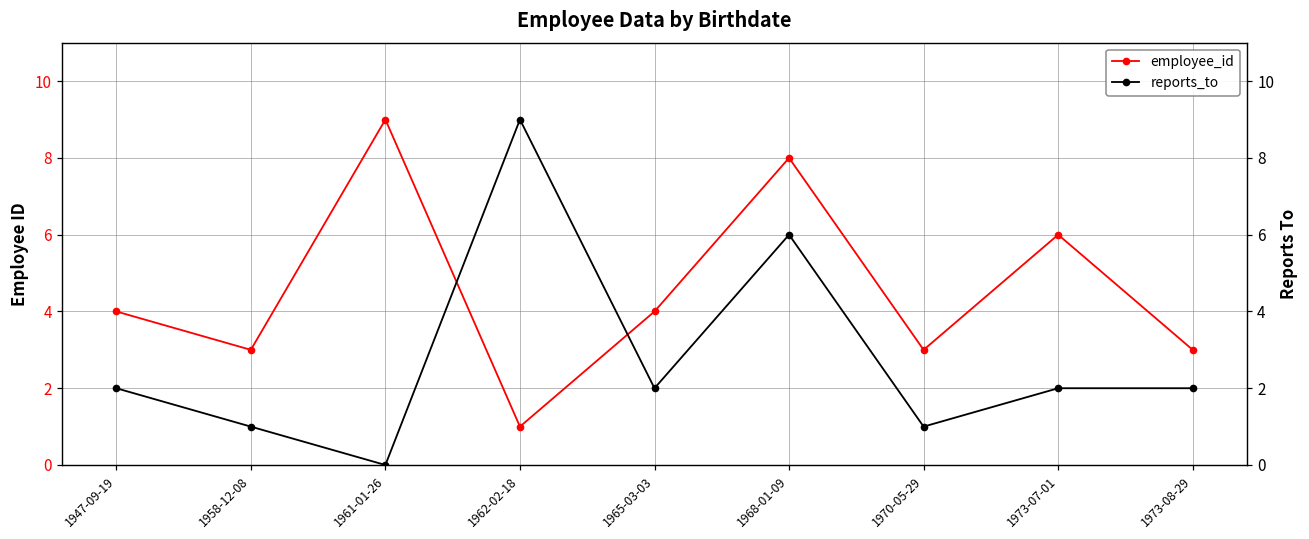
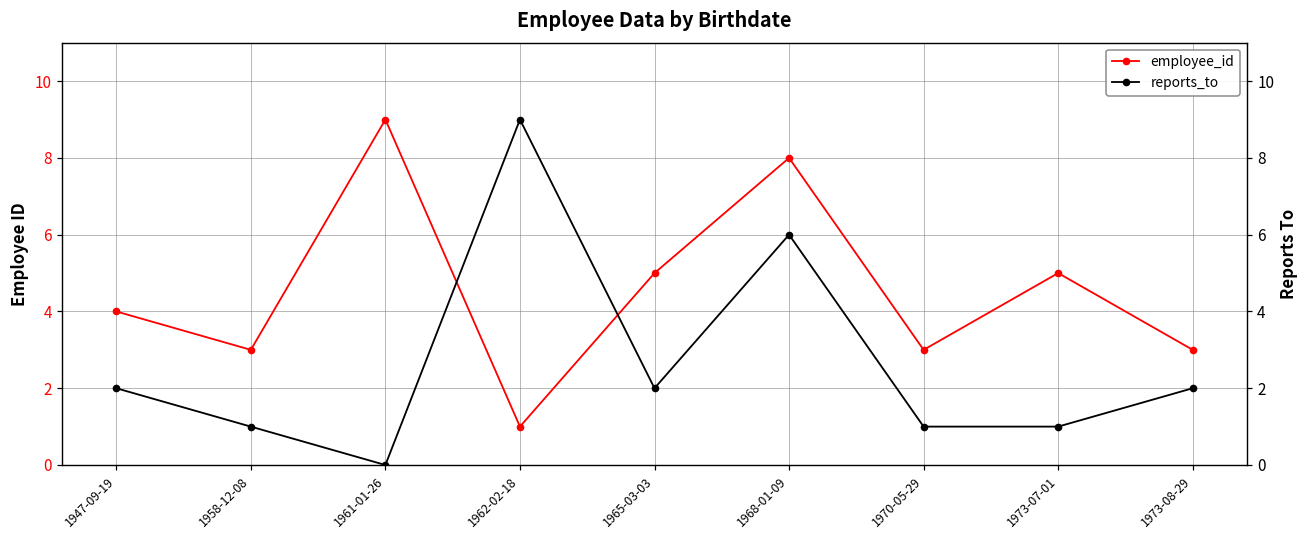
  {
    "employee_id": {
      "1947-09-19": 4,
      "1958-12-08": 3,
      "1961-01-26": 9,
      "1962-02-18": 1,
-     "1965-03-03": 4,
+     "1965-03-03": 5,
      "1968-01-09": 8,
      "1970-05-29": 3,
-     "1973-07-01": 6,
+     "1973-07-01": 5,
      "1973-08-29": 3
    },
    "reports_to": {
      "1947-09-19": 2,
      "1958-12-08": 1,
      "1961-01-26": 0,
      "1962-02-18": 9,
      "1965-03-03": 2,
      "1968-01-09": 6,
      "1970-05-29": 1,
-     "1973-07-01": 2,
+     "1973-07-01": 1,
      "1973-08-29": 2
    }
  }
